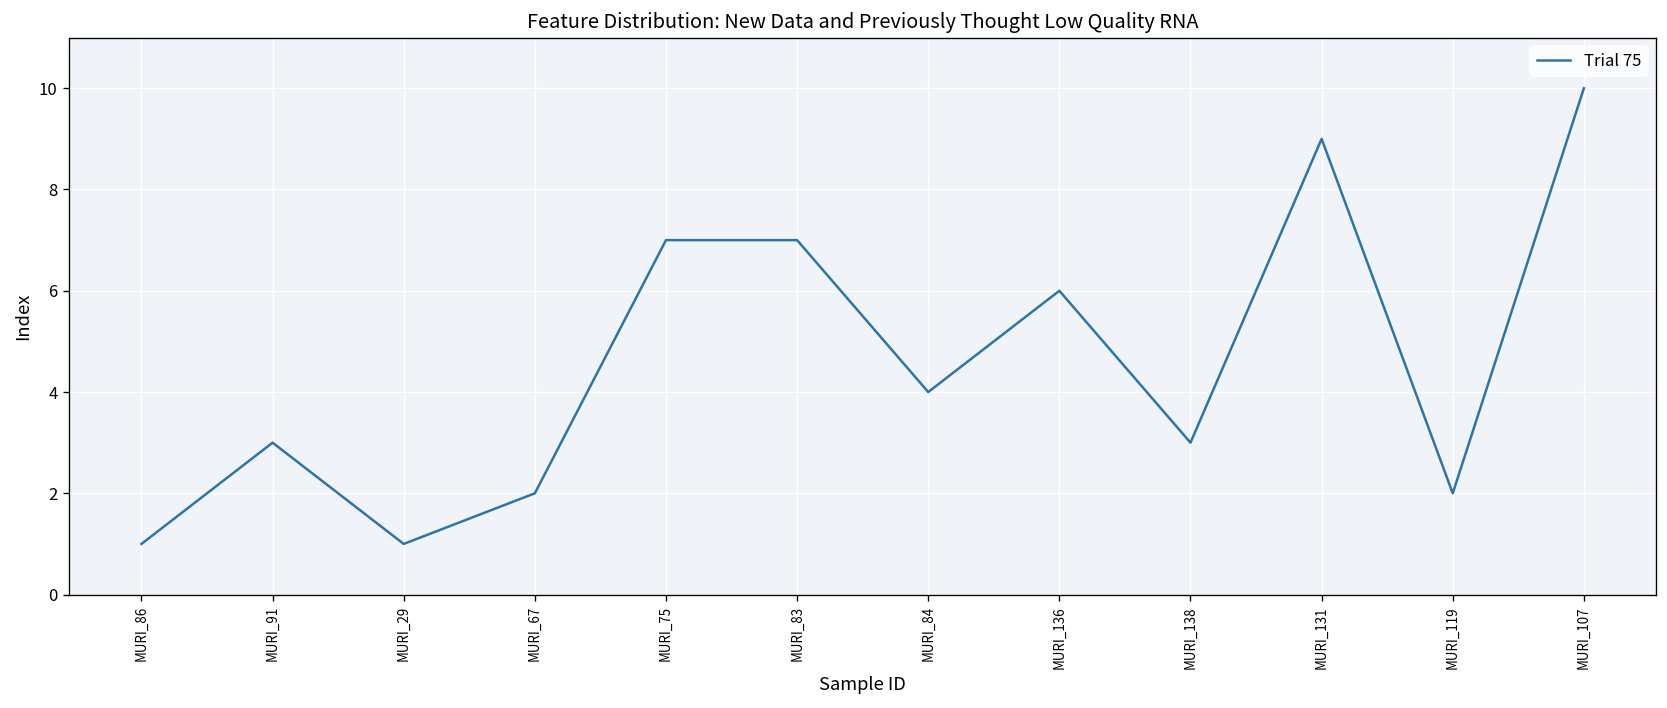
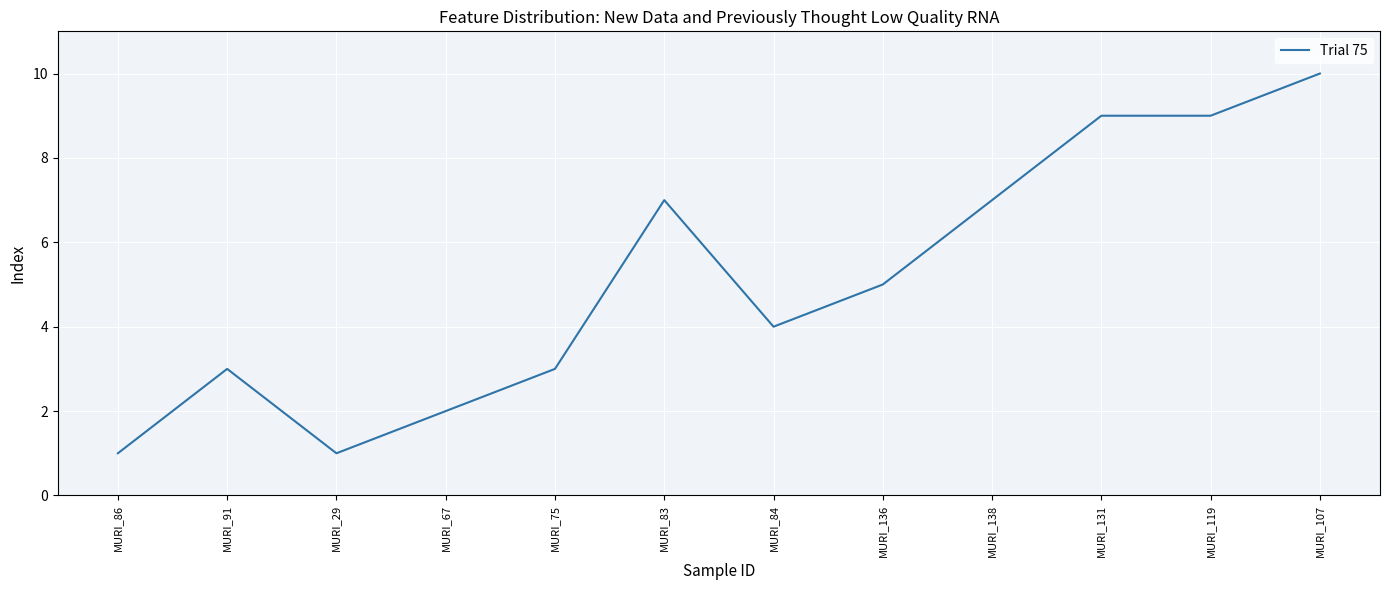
  {
    "MURI_86": 1,
    "MURI_91": 3,
    "MURI_29": 1,
    "MURI_67": 2,
-   "MURI_75": 7,
+   "MURI_75": 3,
    "MURI_83": 7,
    "MURI_84": 4,
-   "MURI_136": 6,
-   "MURI_138": 3,
+   "MURI_136": 5,
+   "MURI_138": 7,
    "MURI_131": 9,
-   "MURI_119": 2,
+   "MURI_119": 9,
    "MURI_107": 10
  }
